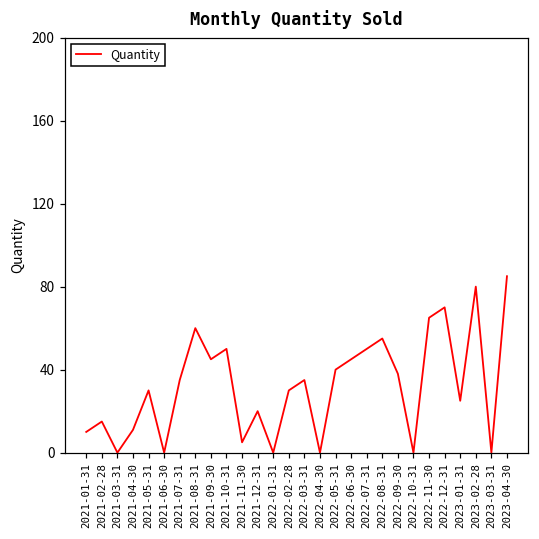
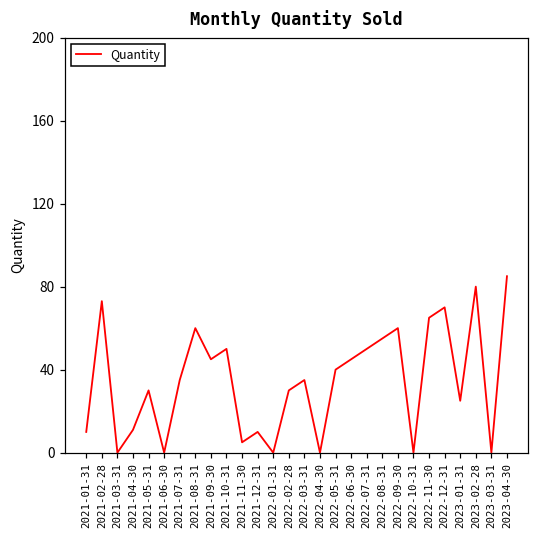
  {
    "2021-01-31": 10,
-   "2021-02-28": 15,
+   "2021-02-28": 73,
    "2021-03-31": 0,
    "2021-04-30": 11,
    "2021-05-31": 30,
    "2021-06-30": 0,
    "2021-07-31": 35,
    "2021-08-31": 60,
    "2021-09-30": 45,
    "2021-10-31": 50,
    "2021-11-30": 5,
-   "2021-12-31": 20,
+   "2021-12-31": 10,
    "2022-01-31": 0,
    "2022-02-28": 30,
    "2022-03-31": 35,
    "2022-04-30": 0,
    "2022-05-31": 40,
    "2022-06-30": 45,
    "2022-07-31": 50,
    "2022-08-31": 55,
-   "2022-09-30": 38,
+   "2022-09-30": 60,
    "2022-10-31": 0,
    "2022-11-30": 65,
    "2022-12-31": 70,
    "2023-01-31": 25,
    "2023-02-28": 80,
    "2023-03-31": 0,
    "2023-04-30": 85
  }
